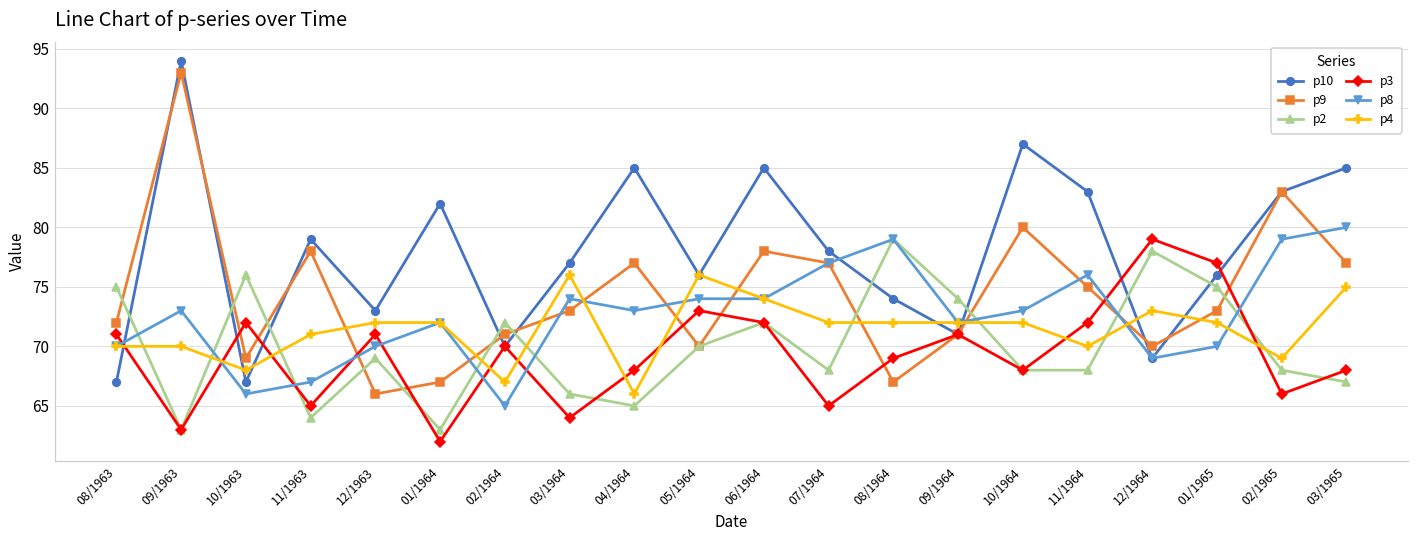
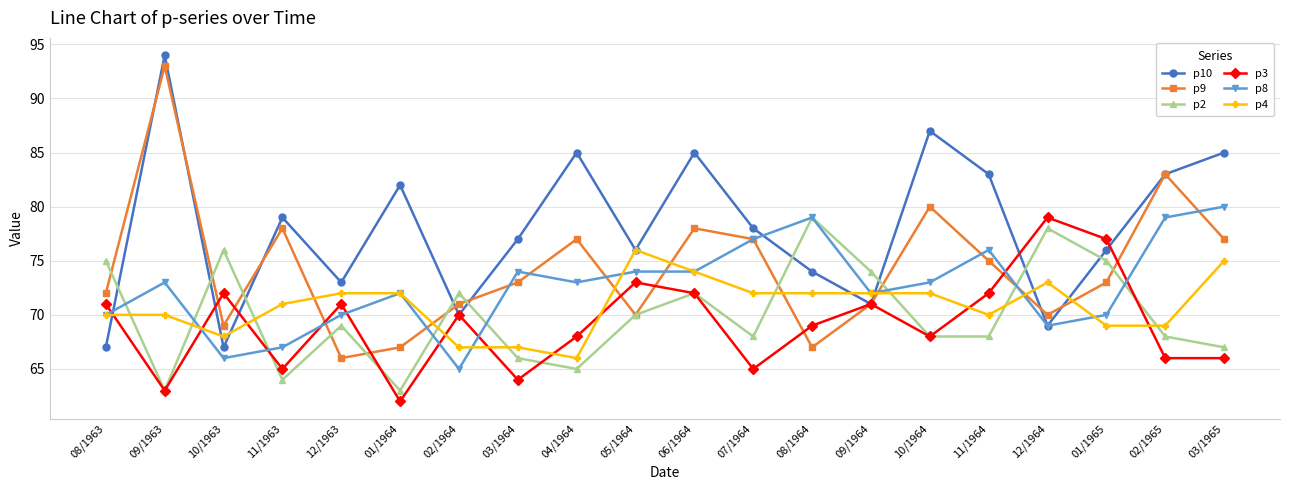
  {
    "p9": {
      "08/1963": 72,
      "09/1963": 93,
      "10/1963": 69,
      "11/1963": 78,
      "12/1963": 66,
      "01/1964": 67,
      "02/1964": 71,
      "03/1964": 73,
      "04/1964": 77,
      "06/1964": 78,
      "08/1964": 67,
      "10/1964": 80,
      "11/1964": 75,
      "12/1964": 70,
      "01/1965": 73,
      "03/1965": 77
    },
    "p2": {
      "08/1963": 75,
      "10/1963": 76,
      "11/1963": 64,
      "12/1963": 69,
      "01/1964": 63,
      "02/1964": 72,
      "03/1964": 66,
      "04/1964": 65,
      "07/1964": 68,
      "09/1964": 74,
      "11/1964": 68,
      "12/1964": 78,
      "01/1965": 75,
      "02/1965": 68,
      "03/1965": 67
    },
    "p3": {
      "08/1963": 71,
      "10/1963": 72,
      "11/1963": 65,
      "12/1963": 71,
      "01/1964": 62,
      "03/1964": 64,
      "04/1964": 68,
      "05/1964": 73,
      "07/1964": 65,
      "08/1964": 69,
      "11/1964": 72,
      "12/1964": 79,
      "01/1965": 77,
      "02/1965": 66,
-     "03/1965": 68
+     "03/1965": 66
    },
    "p4": {
      "09/1963": 70,
      "10/1963": 68,
      "11/1963": 71,
      "12/1963": 72,
      "02/1964": 67,
-     "03/1964": 76,
+     "03/1964": 67,
      "04/1964": 66,
      "07/1964": 72,
      "08/1964": 72,
      "10/1964": 72,
      "11/1964": 70,
      "12/1964": 73,
-     "01/1965": 72,
+     "01/1965": 69,
      "02/1965": 69,
      "03/1965": 75
    }
  }
